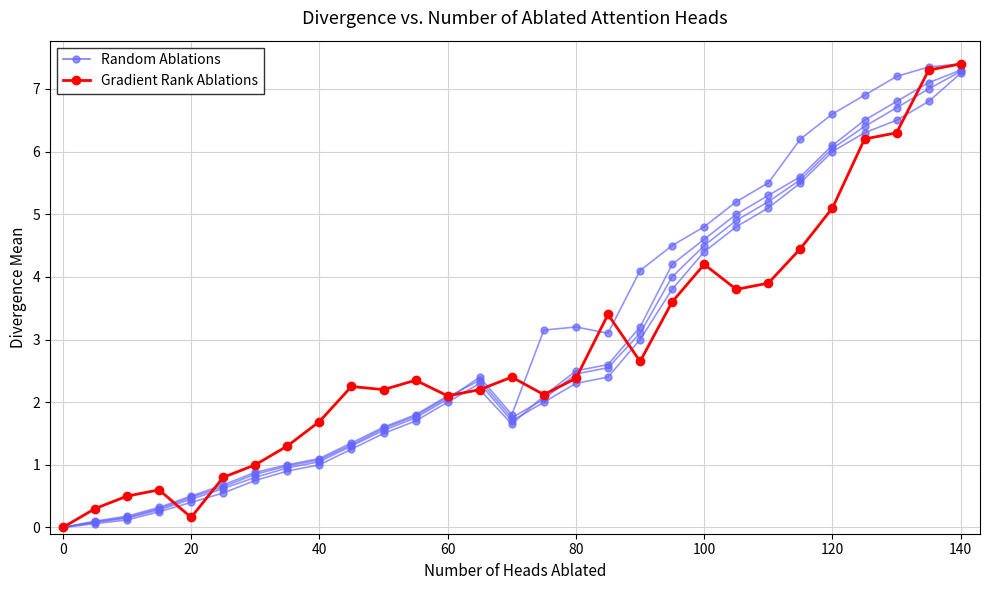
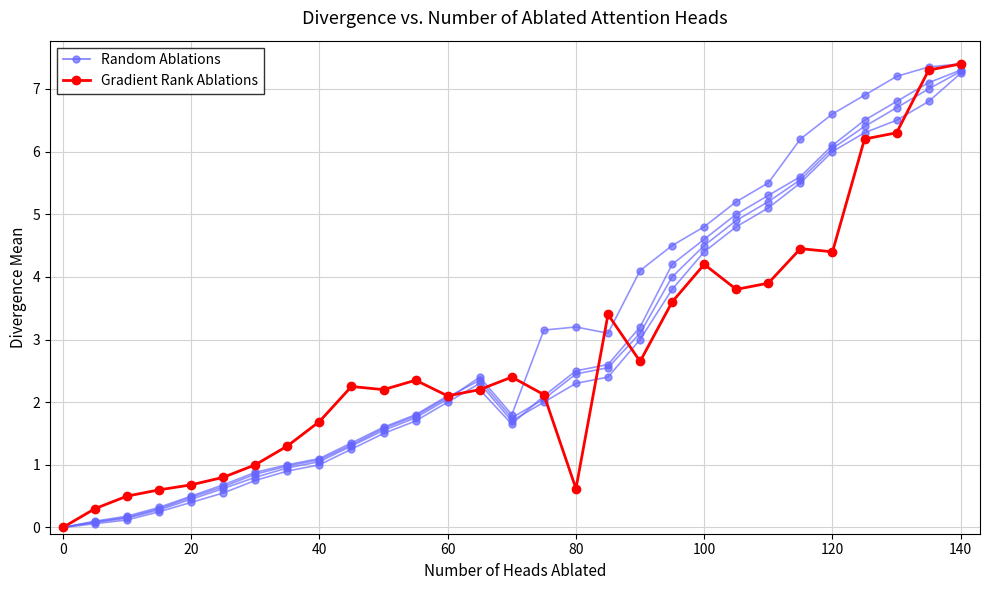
  {
    "Gradient Rank Ablations": {
-     "20": 0.2,
+     "20": 0.7,
      "40": 1.7,
-     "80": 2.4,
+     "80": 0.6,
      "100": 4.2,
-     "120": 5.1
+     "120": 4.4
    }
  }
